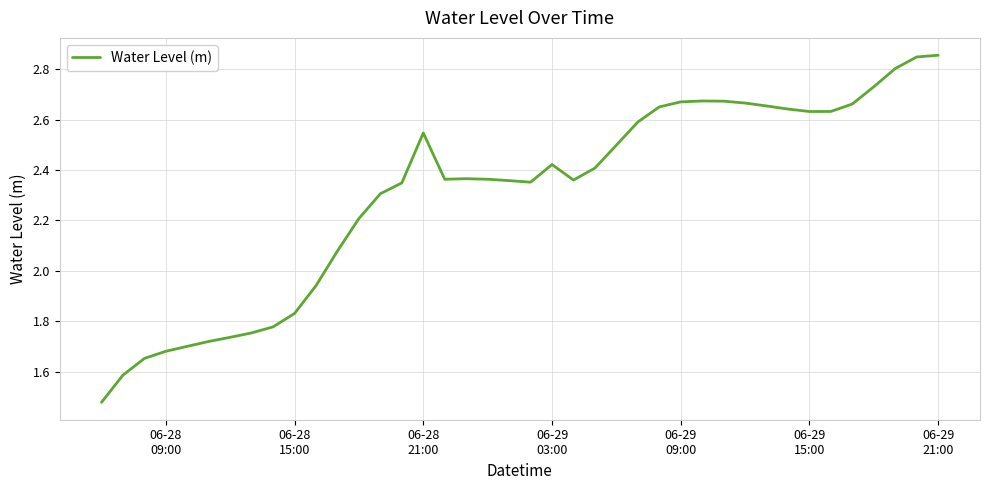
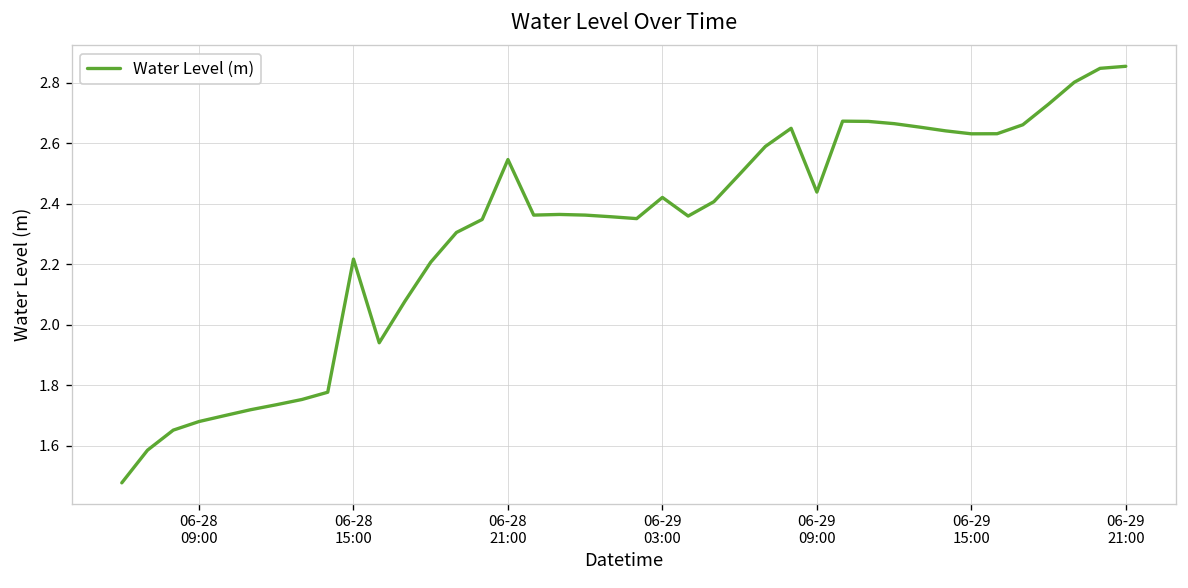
  {
    "06-28 09:00": 1.68,
-   "06-28 15:00": 1.83,
+   "06-28 15:00": 2.22,
    "06-28 21:00": 2.55,
    "06-29 03:00": 2.42,
-   "06-29 09:00": 2.67,
+   "06-29 09:00": 2.44,
    "06-29 15:00": 2.63,
    "06-29 21:00": 2.86
  }
